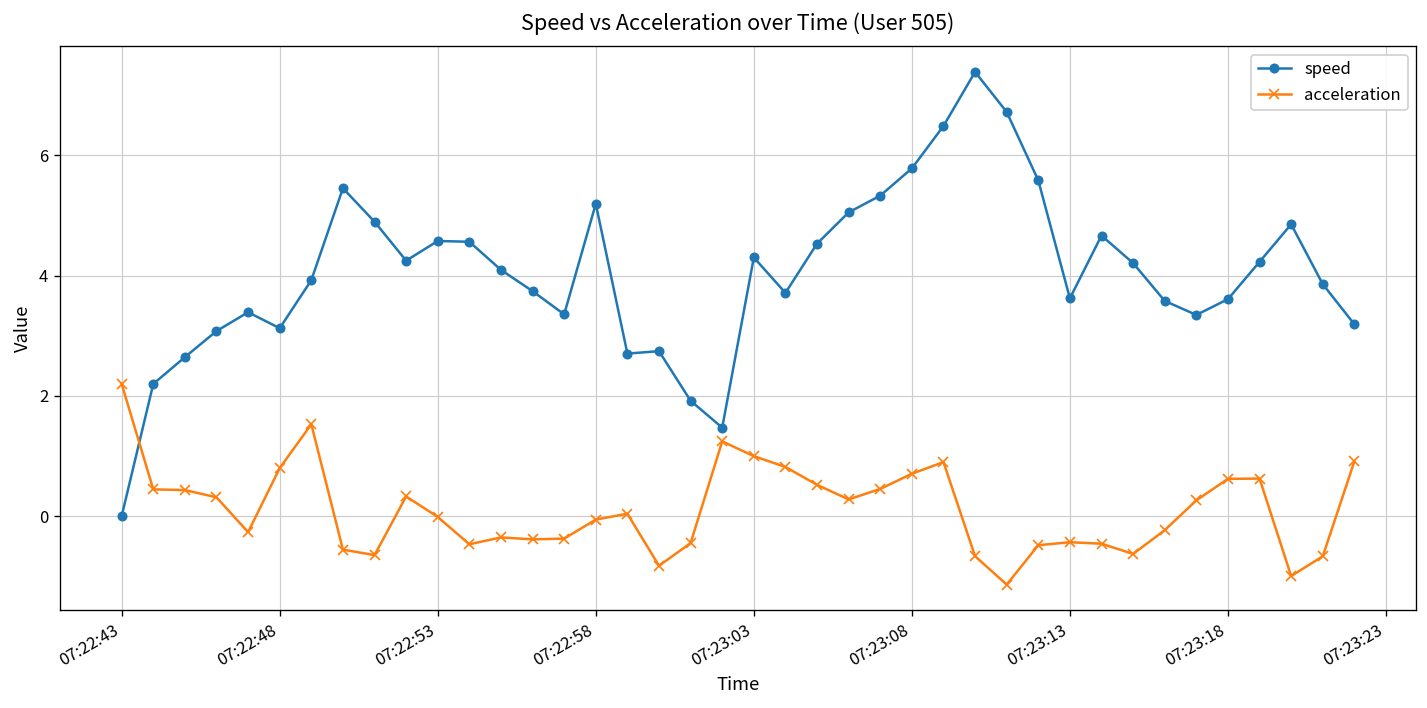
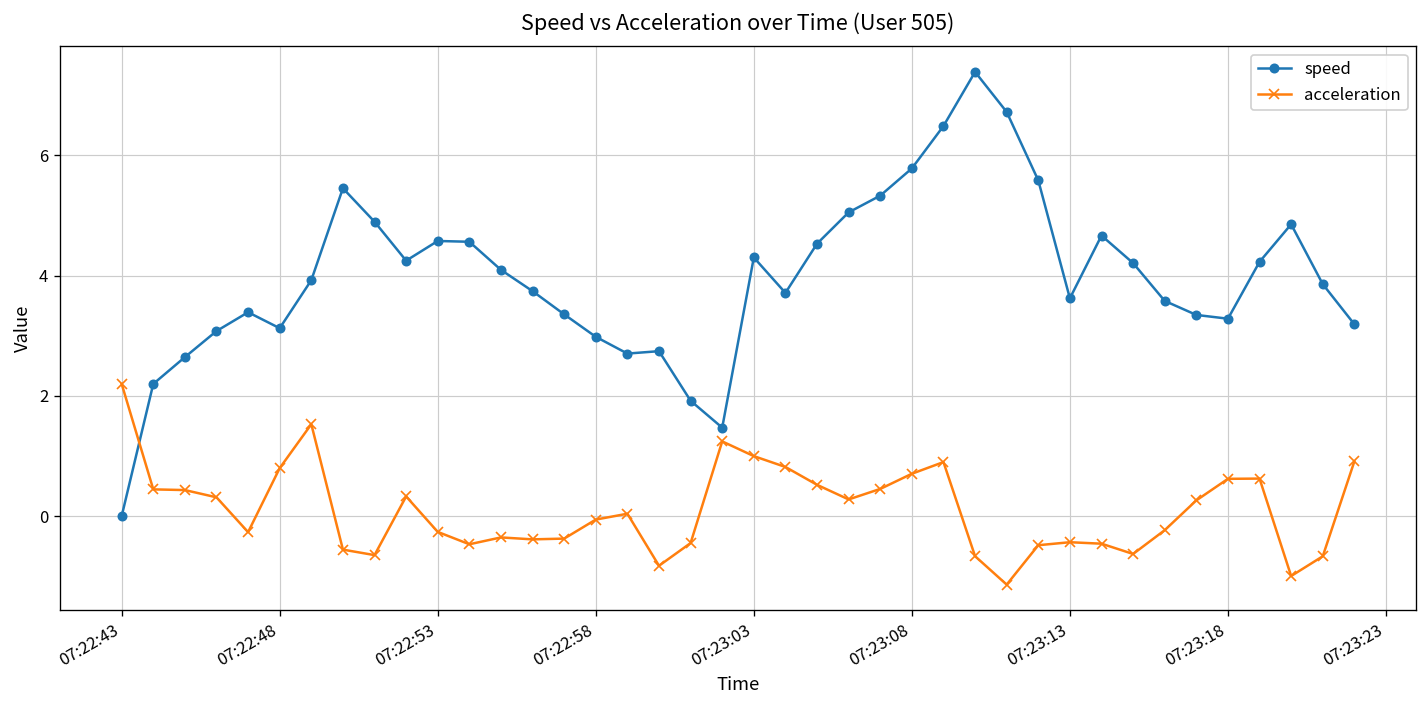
  {
    "speed": {
      "07:22:43": 0.0,
      "07:22:48": 3.1,
      "07:22:53": 4.6,
-     "07:22:58": 5.2,
+     "07:22:58": 3.0,
      "07:23:03": 4.3,
      "07:23:08": 5.8,
      "07:23:13": 3.6,
-     "07:23:18": 3.6
+     "07:23:18": 3.3
    },
    "acceleration": {
      "07:22:43": 2.2,
      "07:22:48": 0.8,
-     "07:22:53": 0.0,
+     "07:22:53": -0.3,
      "07:22:58": -0.1,
      "07:23:03": 1.0,
      "07:23:08": 0.7,
      "07:23:13": -0.4,
      "07:23:18": 0.6
    }
  }
